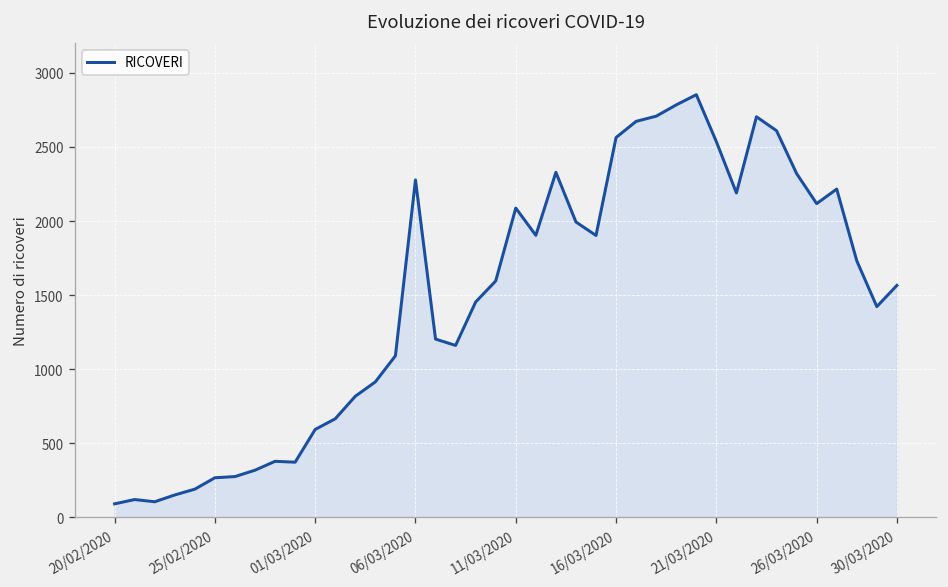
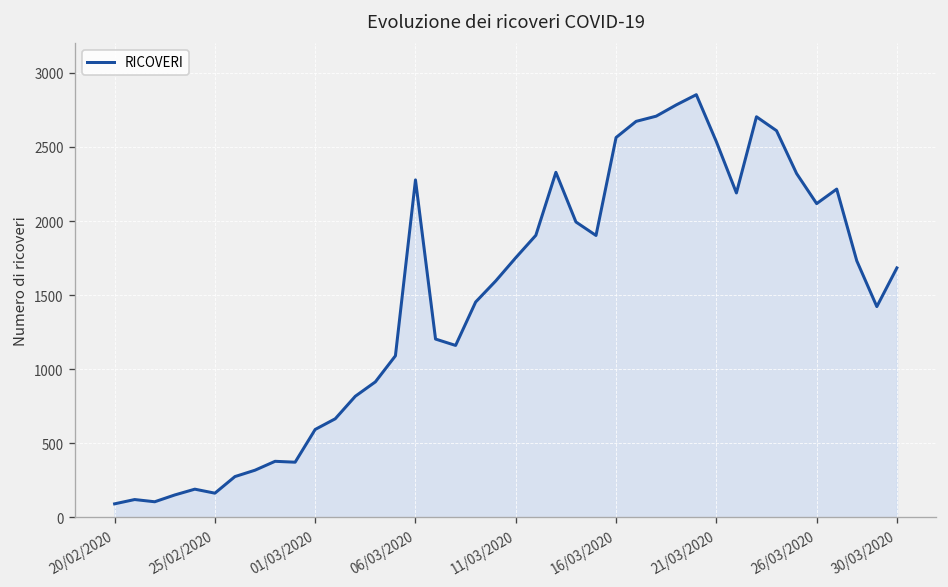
  {
    "20/02/2020": 90,
-   "25/02/2020": 270,
+   "25/02/2020": 160,
    "01/03/2020": 590,
    "06/03/2020": 2280,
-   "11/03/2020": 2090,
+   "11/03/2020": 1750,
    "16/03/2020": 2560,
    "21/03/2020": 2540,
    "26/03/2020": 2120,
-   "30/03/2020": 1570
+   "30/03/2020": 1680
  }
